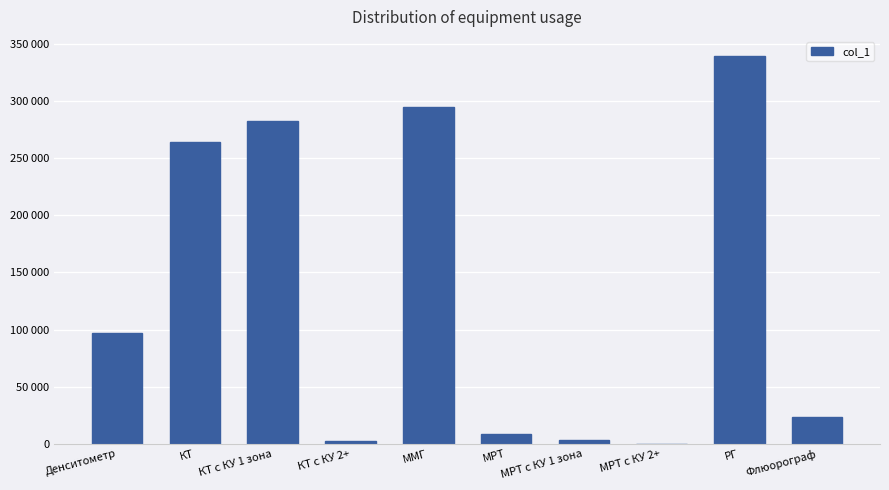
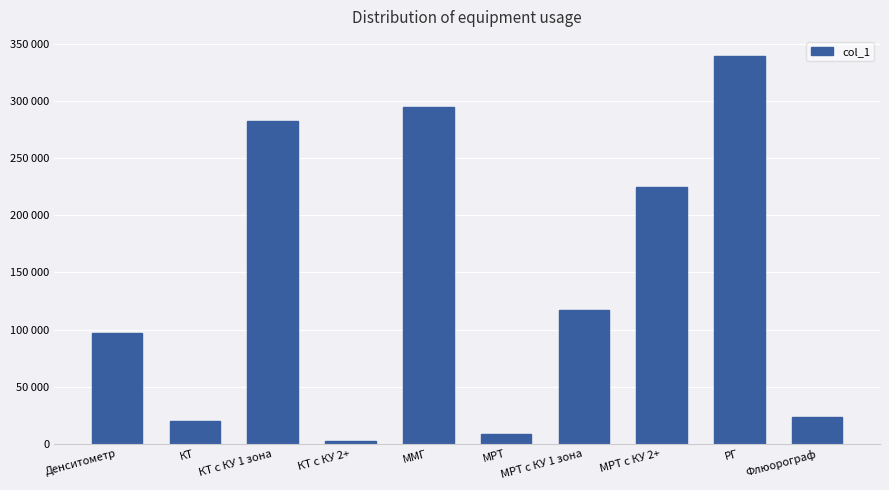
  {
    "Денситометр": 97000,
-   "КТ": 265000,
+   "КТ": 20000,
    "КТ с КУ 1 зона": 283000,
    "КТ с КУ 2+": 2000,
    "ММГ": 295000,
    "МРТ": 8000,
-   "МРТ с КУ 1 зона": 3000,
-   "МРТ с КУ 2+": 0,
+   "МРТ с КУ 1 зона": 117000,
+   "МРТ с КУ 2+": 225000,
    "РГ": 339000,
    "Флюорограф": 24000
  }
